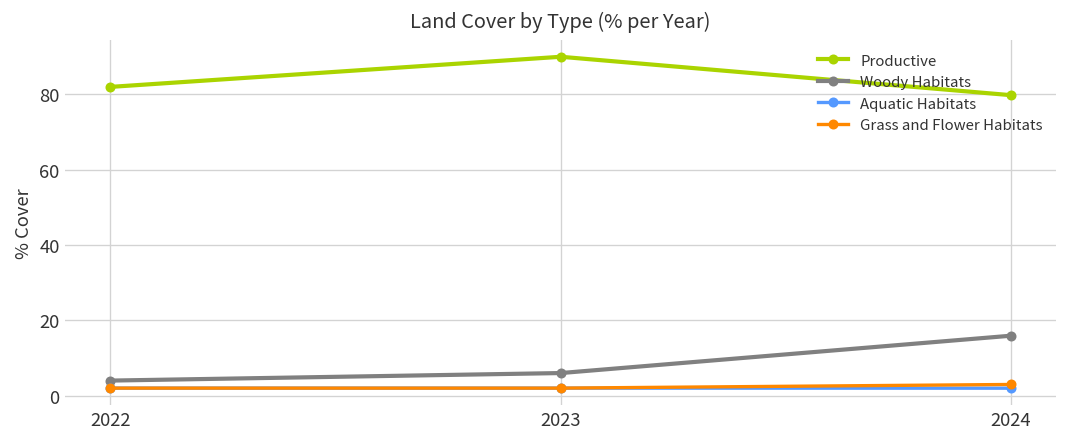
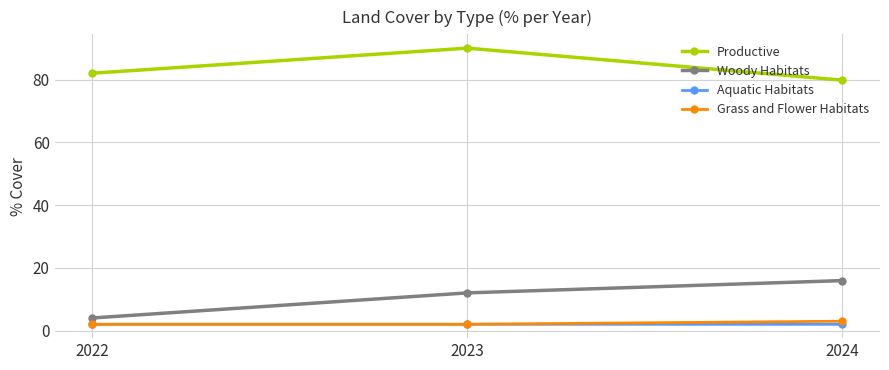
  {
    "Productive": {
      "2022": 82,
      "2023": 90,
      "2024": 80
    },
    "Woody Habitats": {
      "2022": 4,
-     "2023": 6,
+     "2023": 12,
      "2024": 16
    },
    "Aquatic Habitats": {
      "2024": 2
    },
    "Grass and Flower Habitats": {
      "2024": 3
    }
  }
